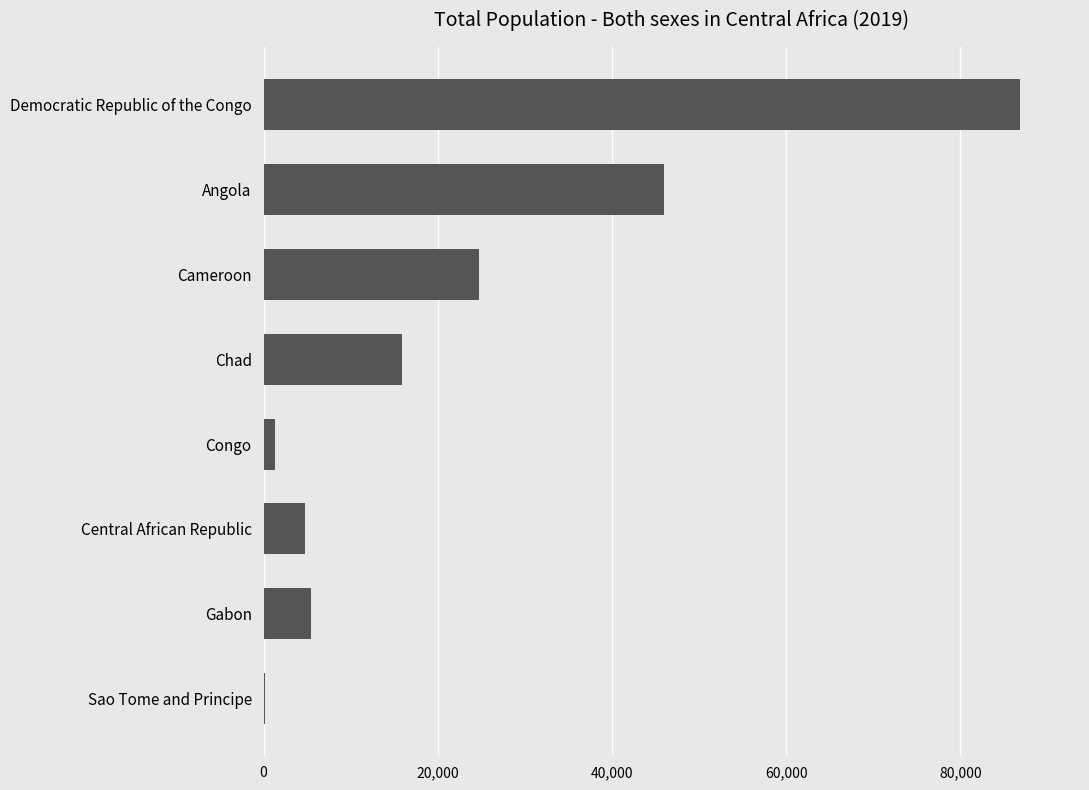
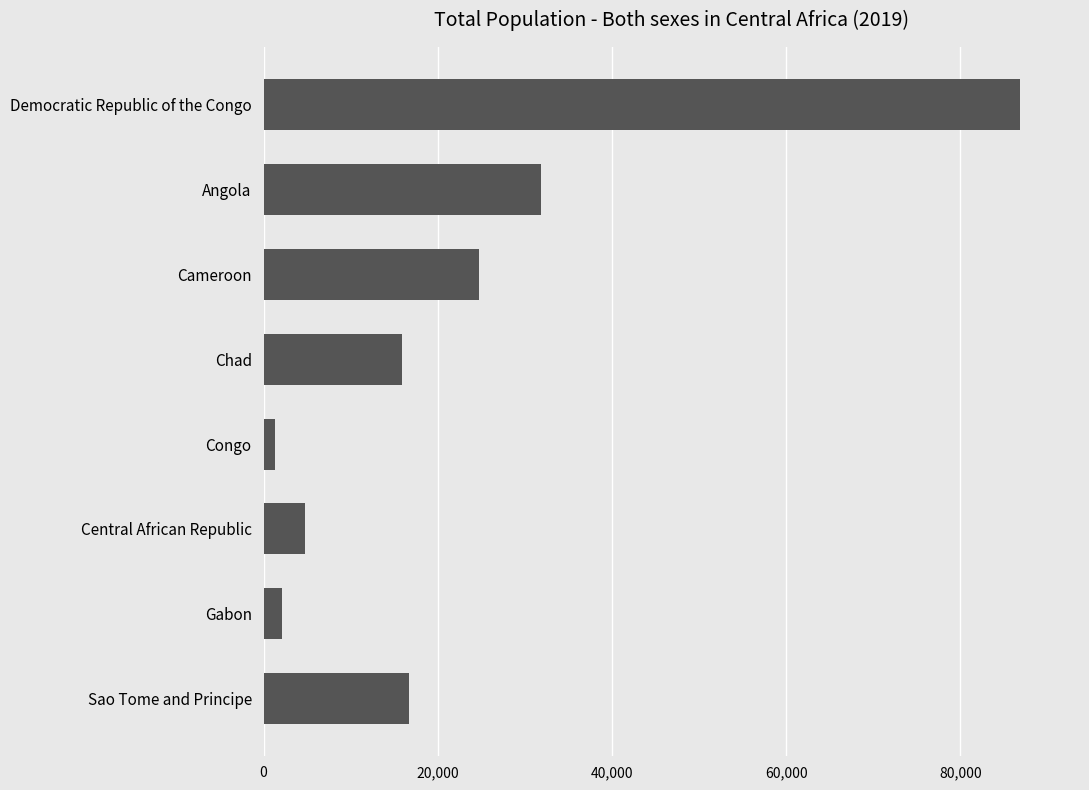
  {
    "Democratic Republic of the Congo": "87,000",
-   "Angola": "46,000",
+   "Angola": "32,000",
    "Cameroon": "25,000",
    "Chad": "16,000",
    "Congo": "1,000",
    "Central African Republic": "5,000",
-   "Gabon": "5,000",
-   "Sao Tome and Principe": "0"
+   "Gabon": "2,000",
+   "Sao Tome and Principe": "17,000"
  }
